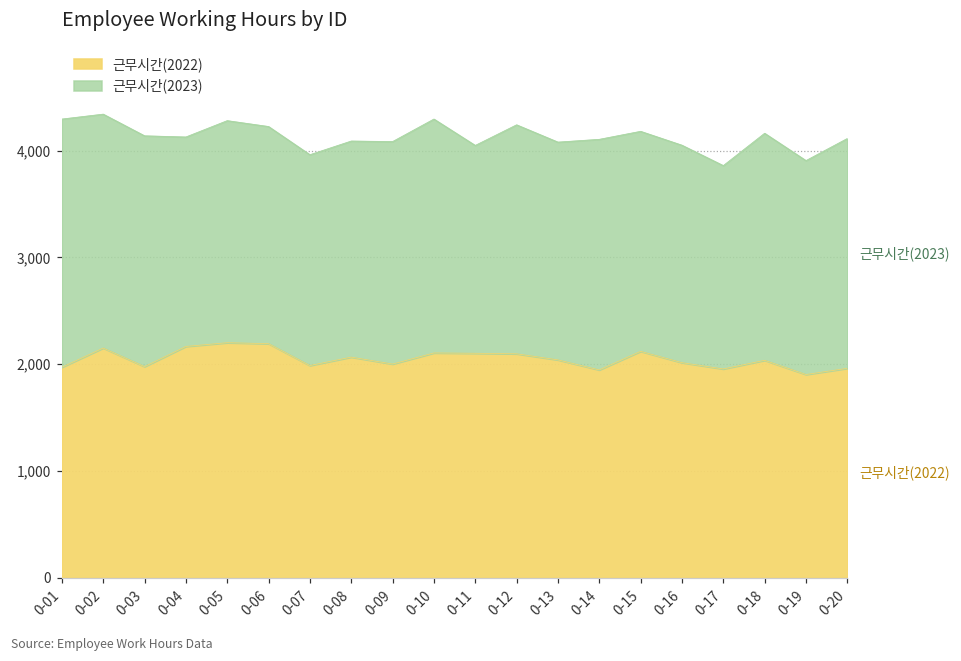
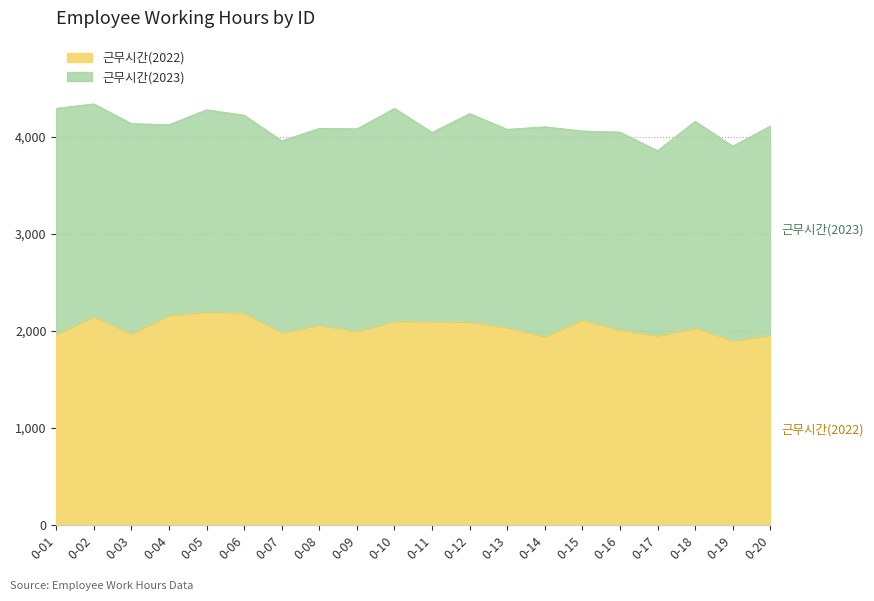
  {
    "근무시간(2022)": {
      "0-01": "2,000",
      "0-02": "2,200",
      "0-03": "2,000",
      "0-04": "2,200",
      "0-05": "2,200",
      "0-06": "2,200",
      "0-07": "2,000",
      "0-08": "2,100",
      "0-09": "2,000",
      "0-10": "2,100",
      "0-11": "2,100",
      "0-12": "2,100",
      "0-13": "2,000",
      "0-14": "1,900",
      "0-15": "2,100",
      "0-16": "2,000",
      "0-17": "2,000",
      "0-18": "2,000",
      "0-19": "1,900",
      "0-20": "2,000"
    },
    "근무시간(2023)": {
      "0-01": "2,300",
      "0-02": "2,200",
      "0-03": "2,200",
      "0-04": "2,000",
      "0-05": "2,100",
      "0-06": "2,000",
      "0-07": "2,000",
      "0-08": "2,000",
      "0-09": "2,100",
      "0-10": "2,200",
      "0-11": "1,900",
      "0-12": "2,100",
      "0-13": "2,000",
      "0-14": "2,200",
-     "0-15": "2,100",
+     "0-15": "1,900",
      "0-16": "2,000",
      "0-17": "1,900",
      "0-18": "2,100",
      "0-19": "2,000",
      "0-20": "2,200"
    }
  }
